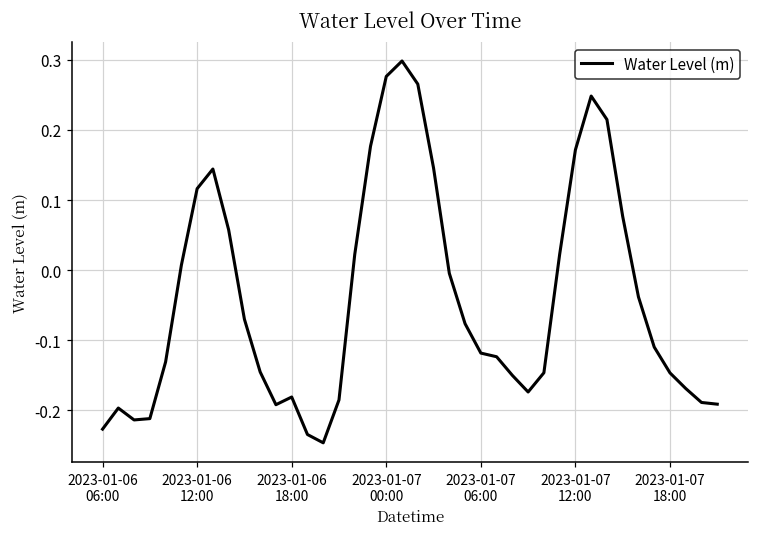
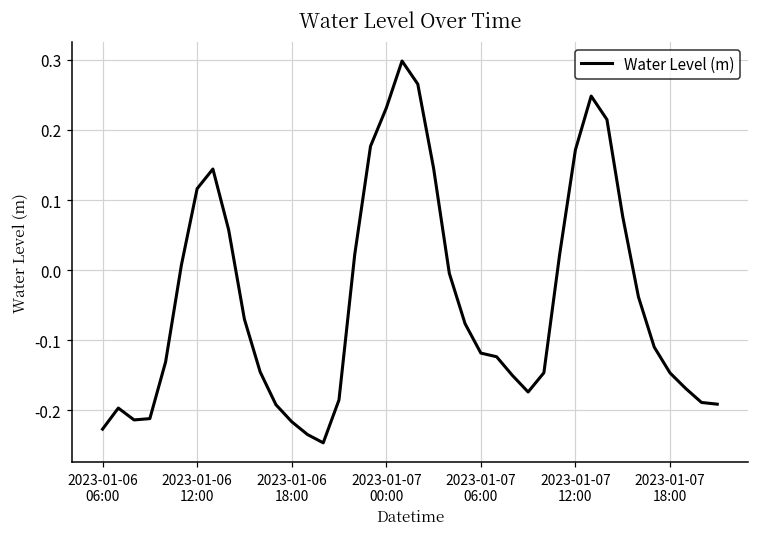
  {
    "2023-01-06 06:00": -0.23,
    "2023-01-06 12:00": 0.12,
-   "2023-01-06 18:00": -0.18,
-   "2023-01-07 00:00": 0.28,
+   "2023-01-06 18:00": -0.22,
+   "2023-01-07 00:00": 0.23,
    "2023-01-07 06:00": -0.12,
    "2023-01-07 12:00": 0.17,
    "2023-01-07 18:00": -0.15
  }
